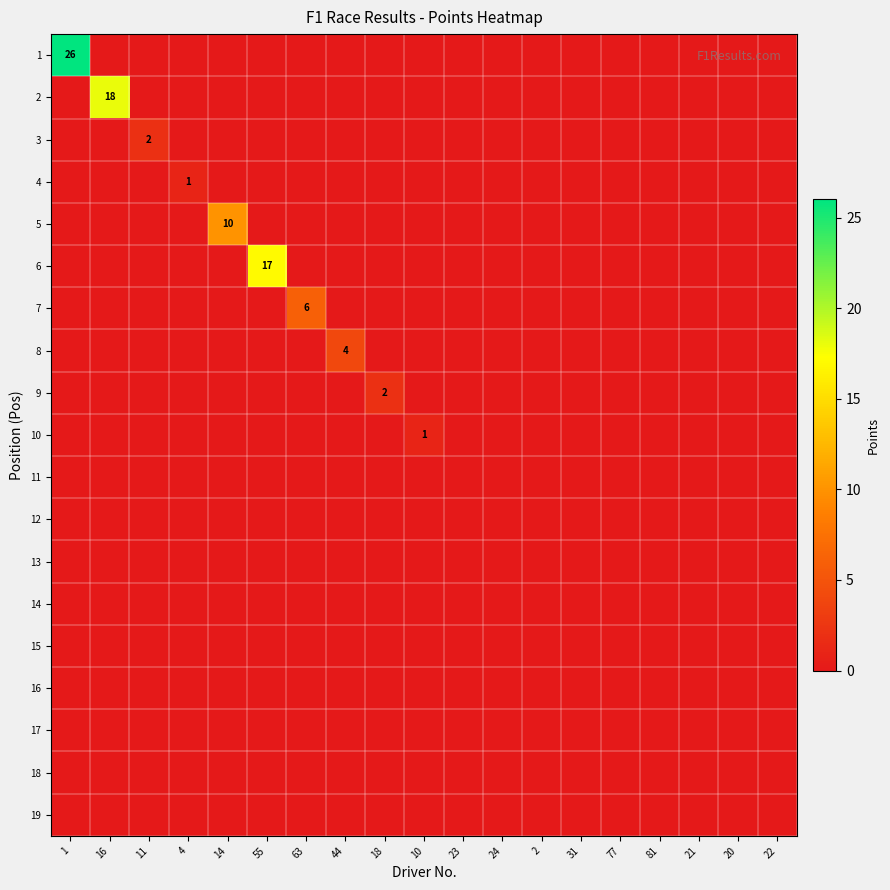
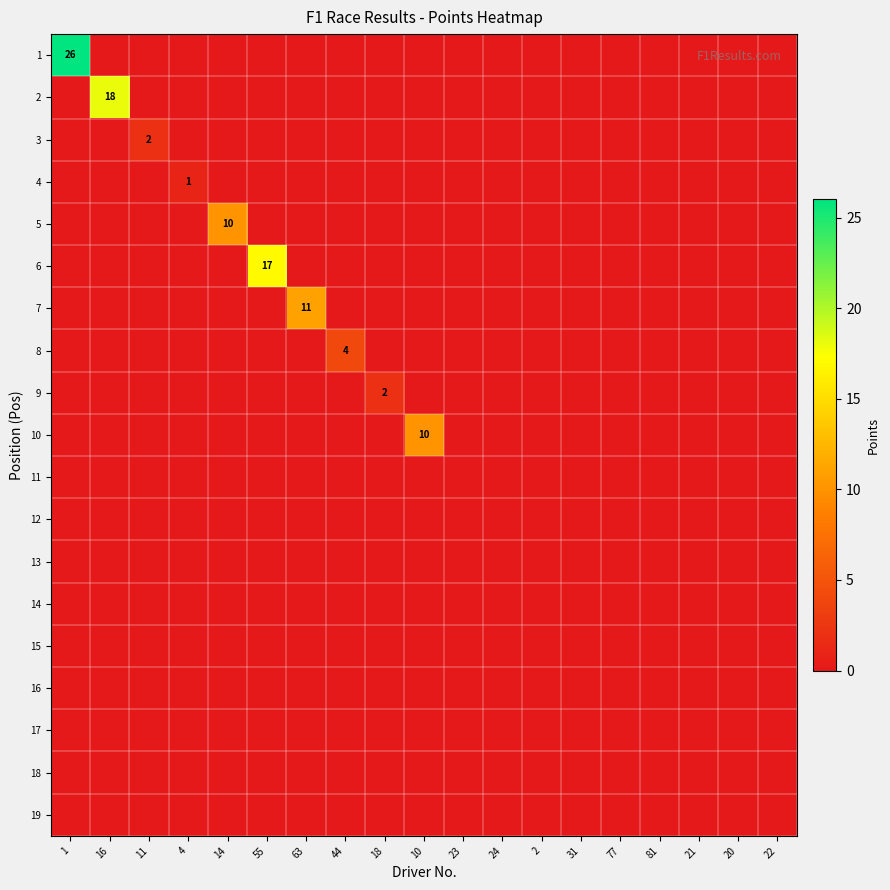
  {
    "1": {
      "1": 26
    },
    "2": {
      "16": 18
    },
    "3": {
      "11": 2
    },
    "4": {
      "4": 1
    },
    "5": {
      "14": 10
    },
    "6": {
      "55": 17
    },
    "7": {
-     "63": 6
+     "63": 11
    },
    "8": {
      "44": 4
    },
    "9": {
      "18": 2
    },
    "10": {
-     "10": 1
+     "10": 10
    }
  }
